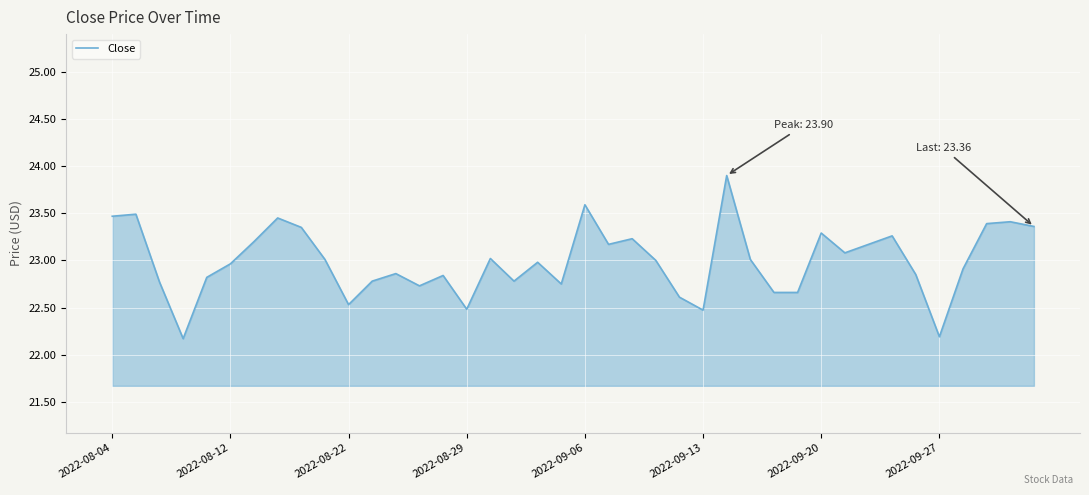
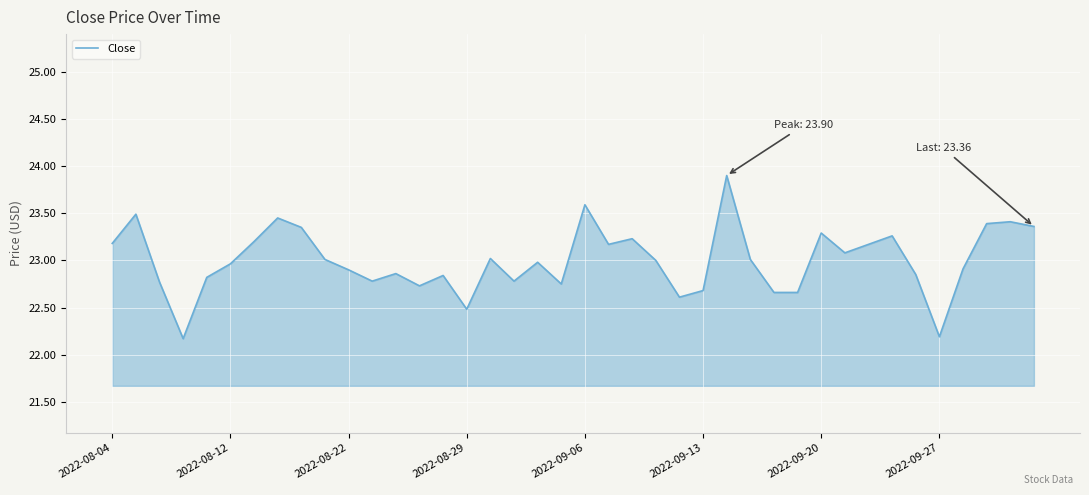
  {
-   "2022-08-04": 23.5,
+   "2022-08-04": 23.2,
    "2022-08-12": 23.0,
-   "2022-08-22": 22.5,
+   "2022-08-22": 22.9,
    "2022-08-29": 22.5,
    "2022-09-06": 23.6,
-   "2022-09-13": 22.5,
+   "2022-09-13": 22.7,
    "2022-09-20": 23.3,
    "2022-09-27": 22.2
  }
